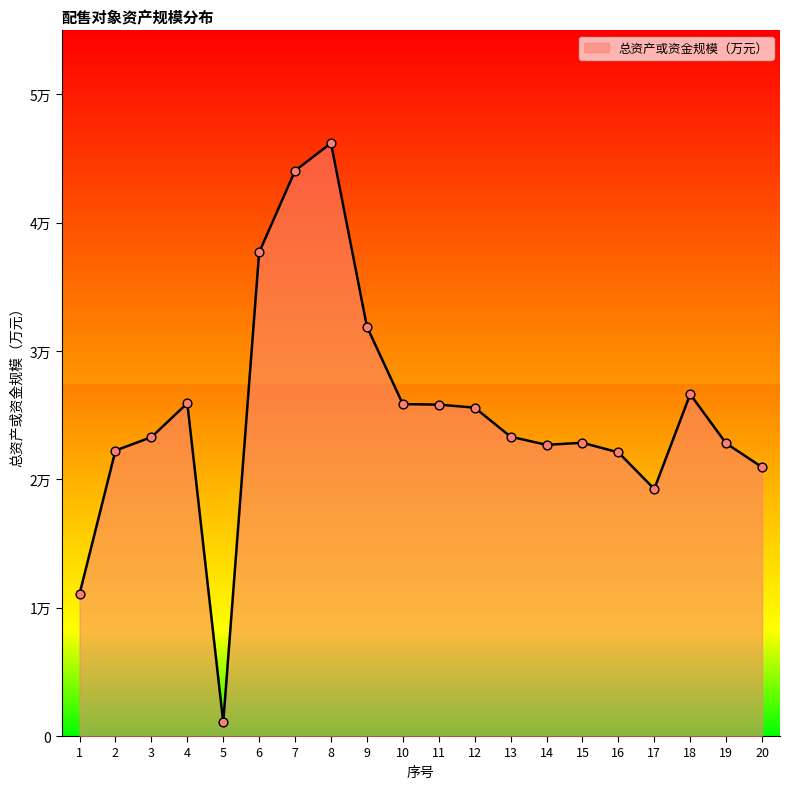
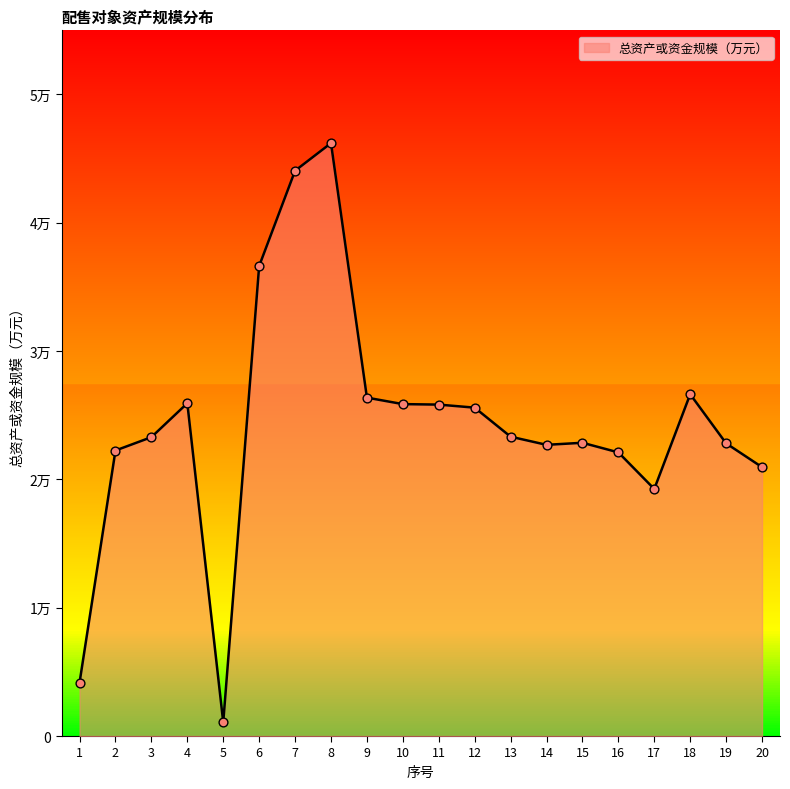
  {
-   "1": "1.11万",
+   "1": "0.42万",
    "2": "2.23万",
    "3": "2.33万",
    "4": "2.59万",
    "5": "0.11万",
-   "6": "3.77万",
+   "6": "3.66万",
    "7": "4.41万",
    "8": "4.62万",
-   "9": "3.19万",
+   "9": "2.64万",
    "10": "2.59万",
    "11": "2.58万",
    "12": "2.56万",
    "13": "2.33万",
    "14": "2.27万",
    "15": "2.29万",
    "16": "2.21万",
    "17": "1.93万",
    "18": "2.66万",
    "19": "2.28万",
    "20": "2.10万"
  }
